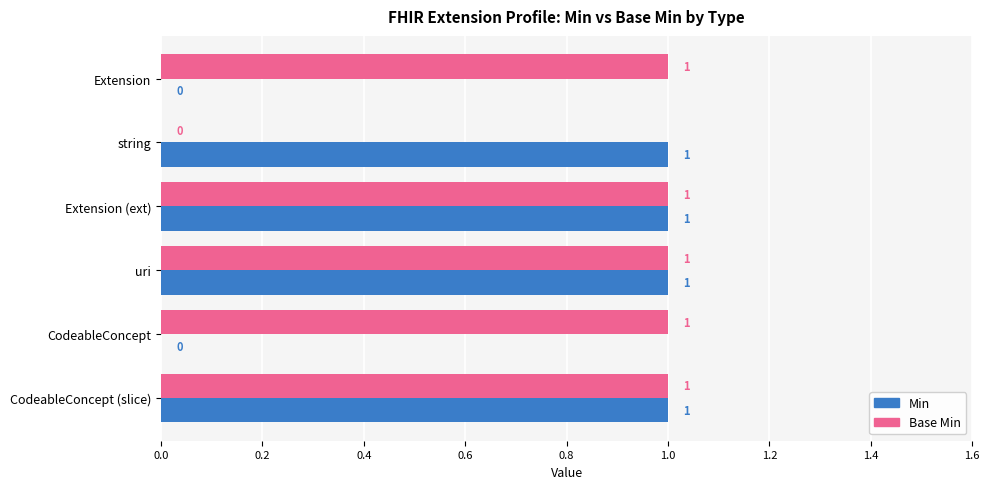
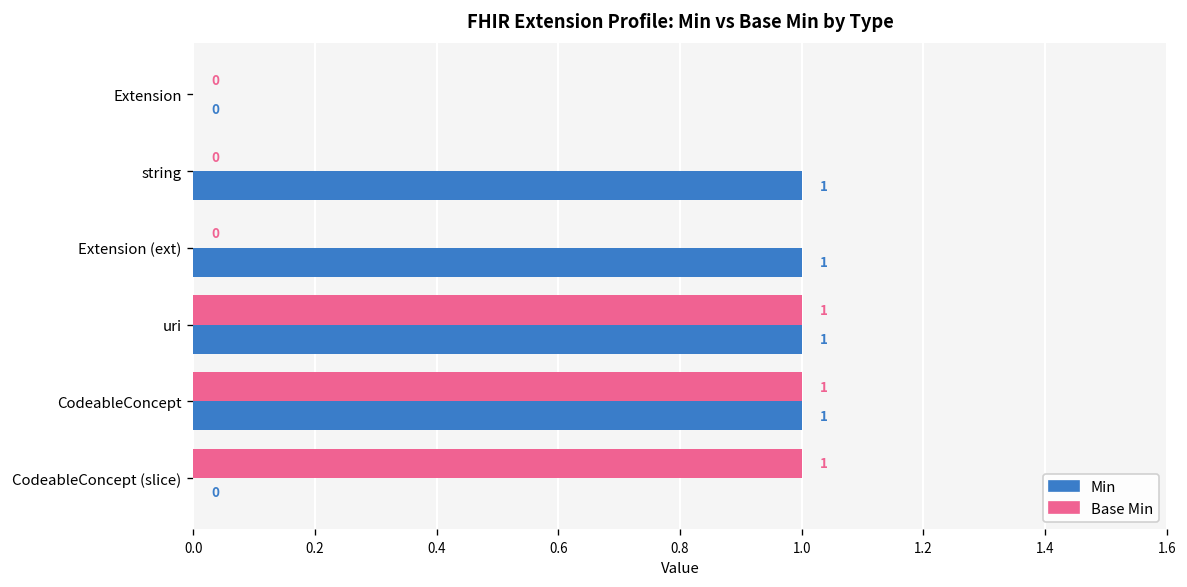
  {
    "Min": {
      "Extension": 0,
      "string": 1,
      "Extension (ext)": 1,
      "uri": 1,
-     "CodeableConcept": 0,
-     "CodeableConcept (slice)": 1
+     "CodeableConcept": 1,
+     "CodeableConcept (slice)": 0
    },
    "Base Min": {
-     "Extension": 1,
+     "Extension": 0,
      "string": 0,
-     "Extension (ext)": 1,
+     "Extension (ext)": 0,
      "uri": 1,
      "CodeableConcept": 1,
      "CodeableConcept (slice)": 1
    }
  }
